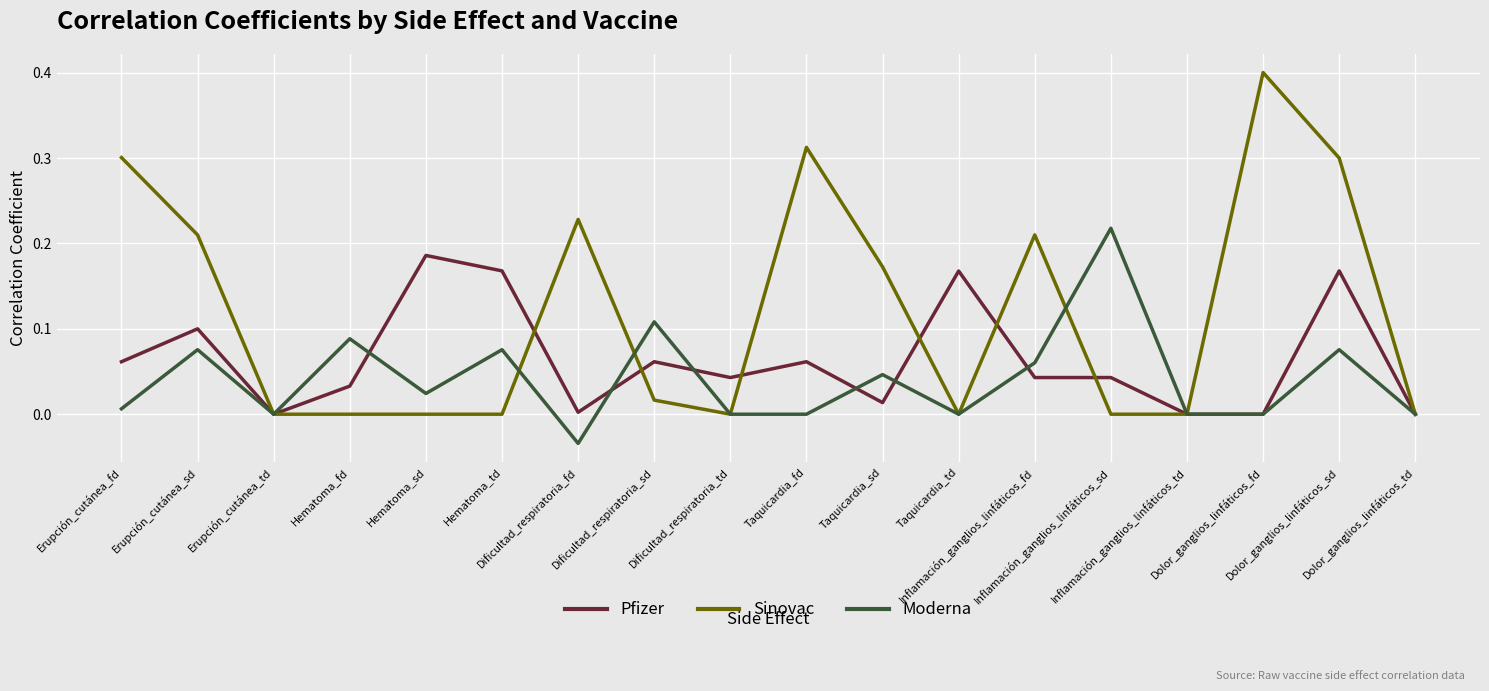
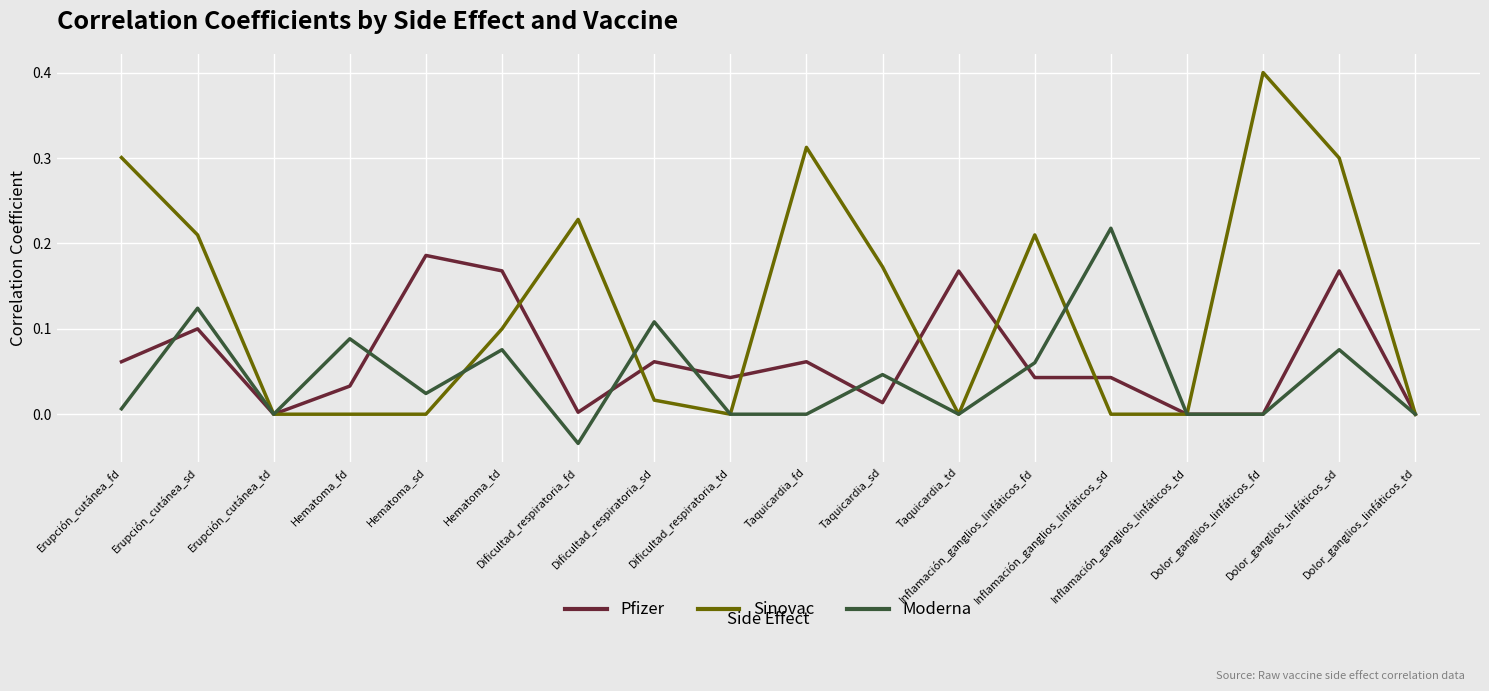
  {
    "Pfizer": {
      "Erupción_cutánea_fd": 0.06,
      "Erupción_cutánea_sd": 0.10,
      "Hematoma_fd": 0.03,
      "Hematoma_sd": 0.19,
      "Hematoma_td": 0.17,
      "Dificultad_respiratoria_fd": 0.00,
      "Dificultad_respiratoria_sd": 0.06,
      "Dificultad_respiratoria_td": 0.04,
      "Taquicardia_fd": 0.06,
      "Taquicardia_sd": 0.01,
      "Taquicardia_td": 0.17,
      "Inflamación_ganglios_linfáticos_fd": 0.04,
      "Inflamación_ganglios_linfáticos_sd": 0.04,
      "Dolor_ganglios_linfáticos_sd": 0.17
    },
    "Sinovac": {
      "Erupción_cutánea_fd": 0.3,
      "Erupción_cutánea_sd": 0.21,
      "Hematoma_fd": 0.0,
      "Hematoma_sd": 0.0,
-     "Hematoma_td": 0.0,
+     "Hematoma_td": 0.1,
      "Dificultad_respiratoria_fd": 0.23,
      "Dificultad_respiratoria_sd": 0.02,
      "Taquicardia_fd": 0.31,
      "Taquicardia_sd": 0.17,
      "Inflamación_ganglios_linfáticos_fd": 0.21,
      "Inflamación_ganglios_linfáticos_sd": 0.0,
      "Dolor_ganglios_linfáticos_fd": 0.4,
      "Dolor_ganglios_linfáticos_sd": 0.3
    },
    "Moderna": {
      "Erupción_cutánea_fd": 0.01,
-     "Erupción_cutánea_sd": 0.08,
+     "Erupción_cutánea_sd": 0.12,
      "Hematoma_fd": 0.09,
      "Hematoma_sd": 0.02,
      "Hematoma_td": 0.08,
      "Dificultad_respiratoria_fd": -0.03,
      "Dificultad_respiratoria_sd": 0.11,
      "Taquicardia_fd": 0.00,
      "Taquicardia_sd": 0.05,
      "Inflamación_ganglios_linfáticos_fd": 0.06,
      "Inflamación_ganglios_linfáticos_sd": 0.22,
      "Dolor_ganglios_linfáticos_sd": 0.08
    }
  }
